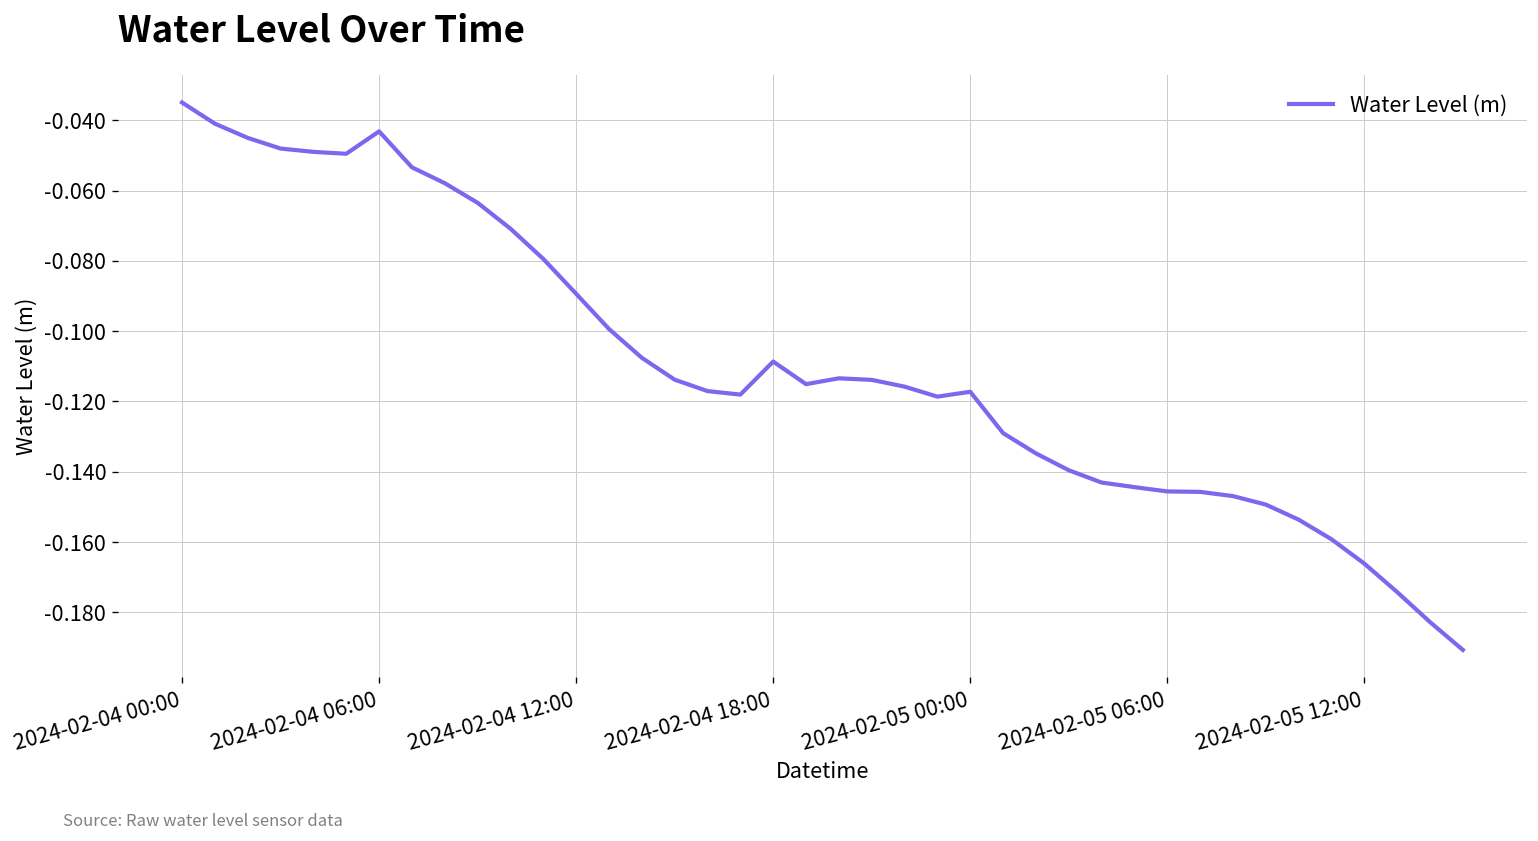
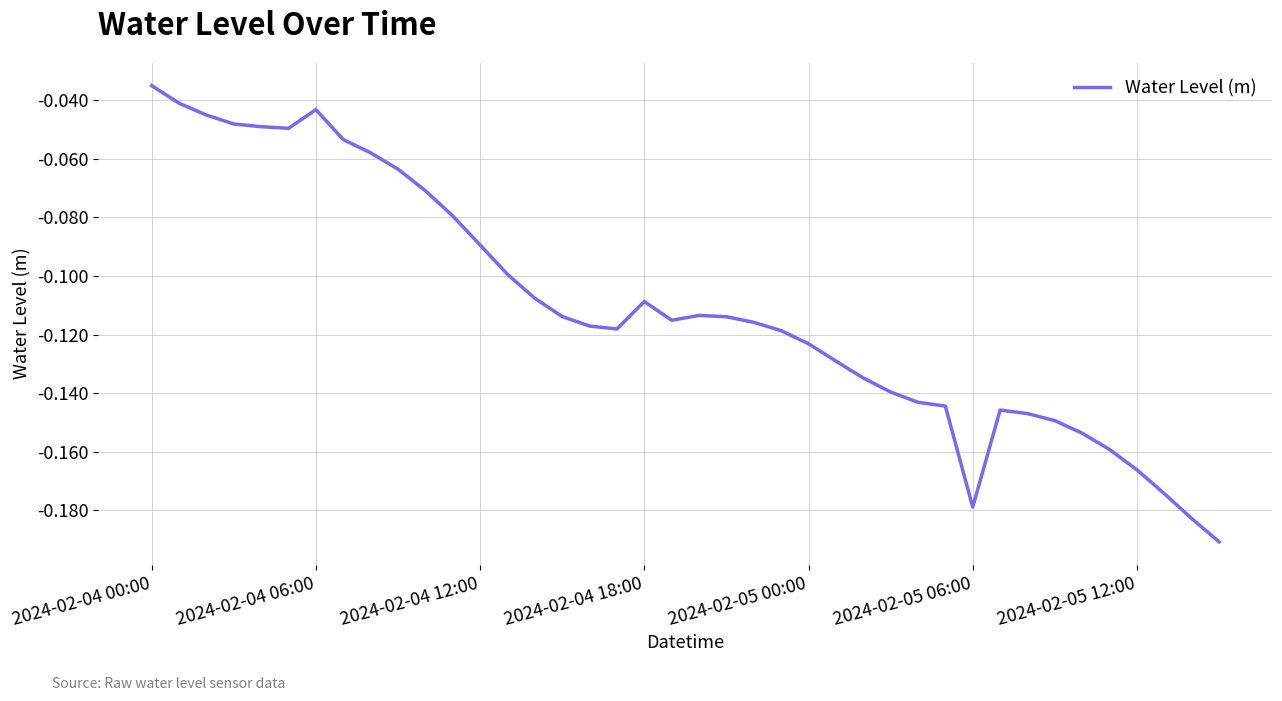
  {
    "2024-02-04 00:00": -0.035,
    "2024-02-04 06:00": -0.043,
    "2024-02-04 12:00": -0.089,
    "2024-02-04 18:00": -0.109,
-   "2024-02-05 00:00": -0.117,
-   "2024-02-05 06:00": -0.146,
+   "2024-02-05 00:00": -0.123,
+   "2024-02-05 06:00": -0.179,
    "2024-02-05 12:00": -0.166
  }
